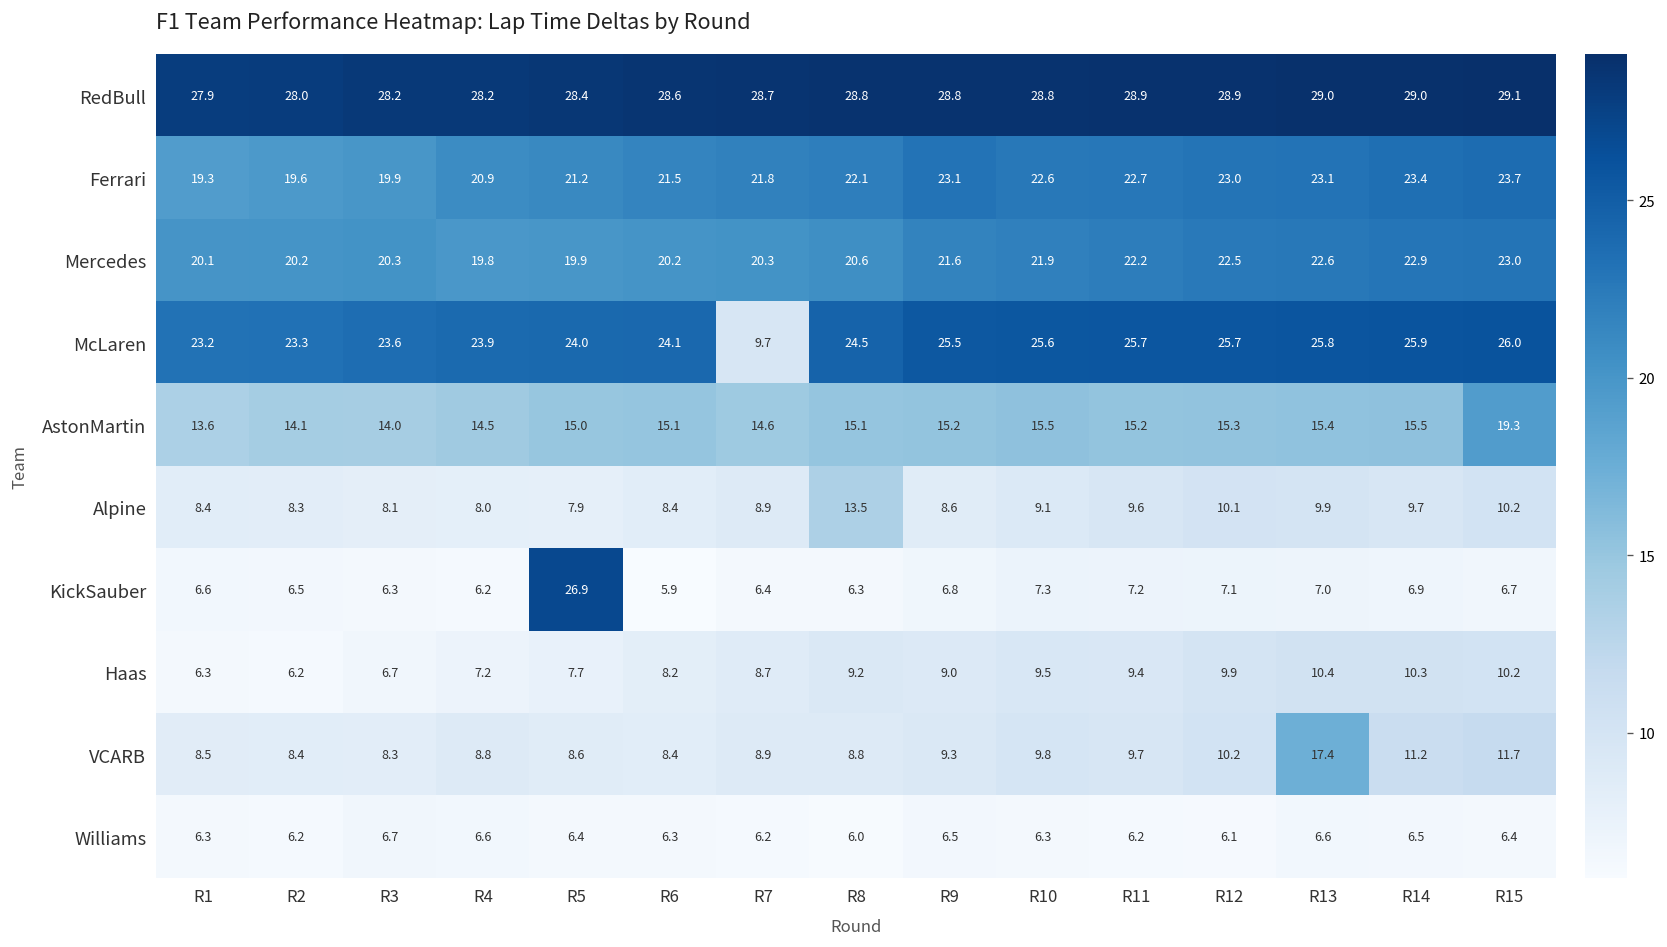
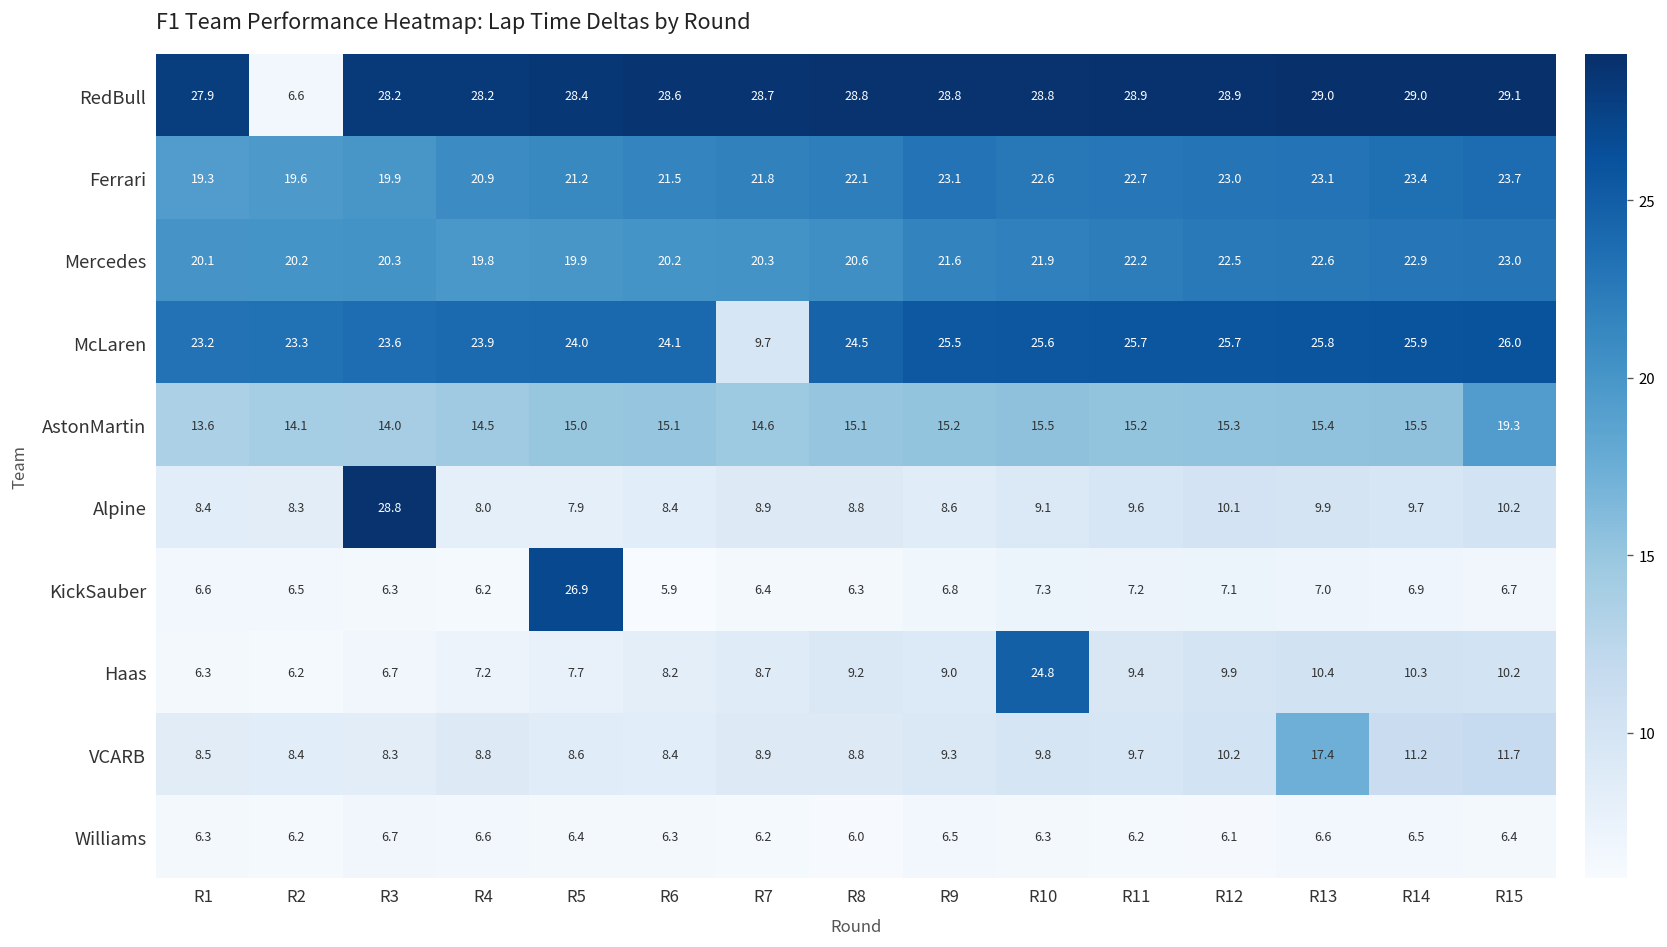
  {
    "RedBull": {
      "R1": 27.9,
-     "R2": 28.0,
+     "R2": 6.6,
      "R3": 28.2,
      "R4": 28.2,
      "R5": 28.4,
      "R6": 28.6,
      "R7": 28.7,
      "R8": 28.8,
      "R9": 28.8,
      "R10": 28.8,
      "R11": 28.9,
      "R12": 28.9,
      "R13": 29.0,
      "R14": 29.0,
      "R15": 29.1
    },
    "Ferrari": {
      "R1": 19.3,
      "R2": 19.6,
      "R3": 19.9,
      "R4": 20.9,
      "R5": 21.2,
      "R6": 21.5,
      "R7": 21.8,
      "R8": 22.1,
      "R9": 23.1,
      "R10": 22.6,
      "R11": 22.7,
      "R12": 23.0,
      "R13": 23.1,
      "R14": 23.4,
      "R15": 23.7
    },
    "Mercedes": {
      "R1": 20.1,
      "R2": 20.2,
      "R3": 20.3,
      "R4": 19.8,
      "R5": 19.9,
      "R6": 20.2,
      "R7": 20.3,
      "R8": 20.6,
      "R9": 21.6,
      "R10": 21.9,
      "R11": 22.2,
      "R12": 22.5,
      "R13": 22.6,
      "R14": 22.9,
      "R15": 23.0
    },
    "McLaren": {
      "R1": 23.2,
      "R2": 23.3,
      "R3": 23.6,
      "R4": 23.9,
      "R5": 24.0,
      "R6": 24.1,
      "R7": 9.7,
      "R8": 24.5,
      "R9": 25.5,
      "R10": 25.6,
      "R11": 25.7,
      "R12": 25.7,
      "R13": 25.8,
      "R14": 25.9,
      "R15": 26.0
    },
    "AstonMartin": {
      "R1": 13.6,
      "R2": 14.1,
      "R3": 14.0,
      "R4": 14.5,
      "R5": 15.0,
      "R6": 15.1,
      "R7": 14.6,
      "R8": 15.1,
      "R9": 15.2,
      "R10": 15.5,
      "R11": 15.2,
      "R12": 15.3,
      "R13": 15.4,
      "R14": 15.5,
      "R15": 19.3
    },
    "Alpine": {
      "R1": 8.4,
      "R2": 8.3,
-     "R3": 8.1,
+     "R3": 28.8,
      "R4": 8.0,
      "R5": 7.9,
      "R6": 8.4,
      "R7": 8.9,
-     "R8": 13.5,
+     "R8": 8.8,
      "R9": 8.6,
      "R10": 9.1,
      "R11": 9.6,
      "R12": 10.1,
      "R13": 9.9,
      "R14": 9.7,
      "R15": 10.2
    },
    "KickSauber": {
      "R1": 6.6,
      "R2": 6.5,
      "R3": 6.3,
      "R4": 6.2,
      "R5": 26.9,
      "R6": 5.9,
      "R7": 6.4,
      "R8": 6.3,
      "R9": 6.8,
      "R10": 7.3,
      "R11": 7.2,
      "R12": 7.1,
      "R13": 7.0,
      "R14": 6.9,
      "R15": 6.7
    },
    "Haas": {
      "R1": 6.3,
      "R2": 6.2,
      "R3": 6.7,
      "R4": 7.2,
      "R5": 7.7,
      "R6": 8.2,
      "R7": 8.7,
      "R8": 9.2,
      "R9": 9.0,
-     "R10": 9.5,
+     "R10": 24.8,
      "R11": 9.4,
      "R12": 9.9,
      "R13": 10.4,
      "R14": 10.3,
      "R15": 10.2
    },
    "VCARB": {
      "R1": 8.5,
      "R2": 8.4,
      "R3": 8.3,
      "R4": 8.8,
      "R5": 8.6,
      "R6": 8.4,
      "R7": 8.9,
      "R8": 8.8,
      "R9": 9.3,
      "R10": 9.8,
      "R11": 9.7,
      "R12": 10.2,
      "R13": 17.4,
      "R14": 11.2,
      "R15": 11.7
    },
    "Williams": {
      "R1": 6.3,
      "R2": 6.2,
      "R3": 6.7,
      "R4": 6.6,
      "R5": 6.4,
      "R6": 6.3,
      "R7": 6.2,
      "R8": 6.0,
      "R9": 6.5,
      "R10": 6.3,
      "R11": 6.2,
      "R12": 6.1,
      "R13": 6.6,
      "R14": 6.5,
      "R15": 6.4
    }
  }
